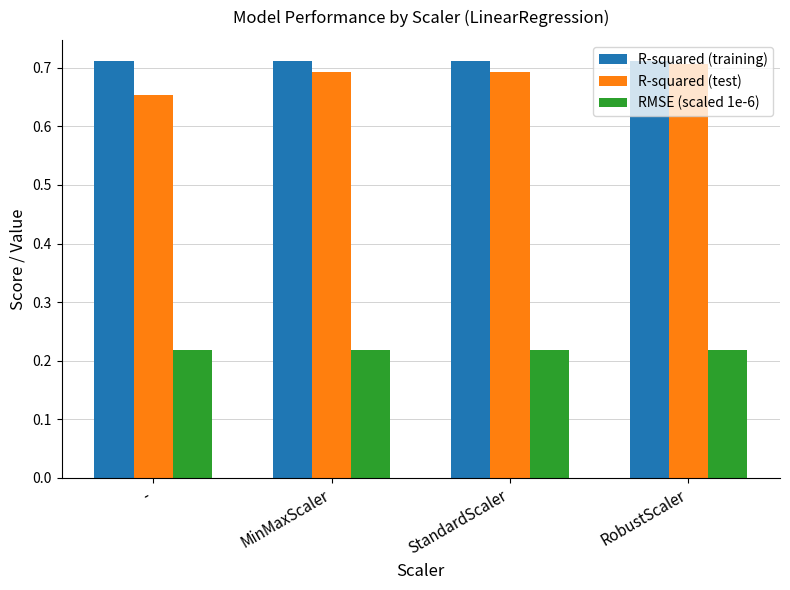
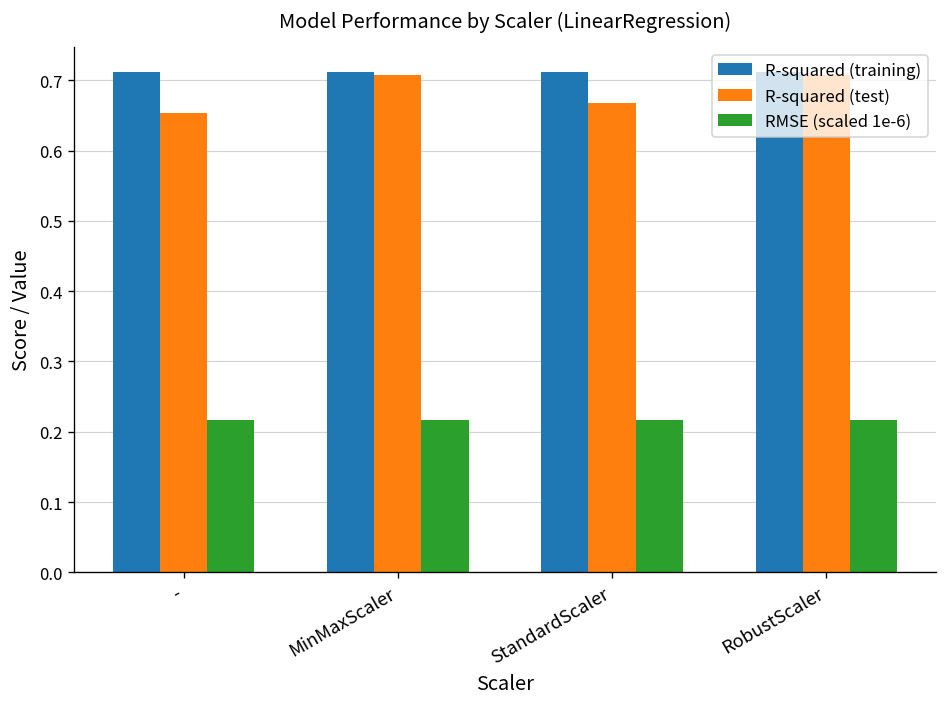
  {
    "R-squared (training)": {
      "-": 0.71,
      "MinMaxScaler": 0.71,
      "StandardScaler": 0.71
    },
    "R-squared (test)": {
      "-": 0.65,
-     "MinMaxScaler": 0.69,
-     "StandardScaler": 0.69
+     "MinMaxScaler": 0.71,
+     "StandardScaler": 0.67
    },
    "RMSE (scaled 1e-6)": {
      "-": 0.22,
      "MinMaxScaler": 0.22,
      "StandardScaler": 0.22,
      "RobustScaler": 0.22
    }
  }
